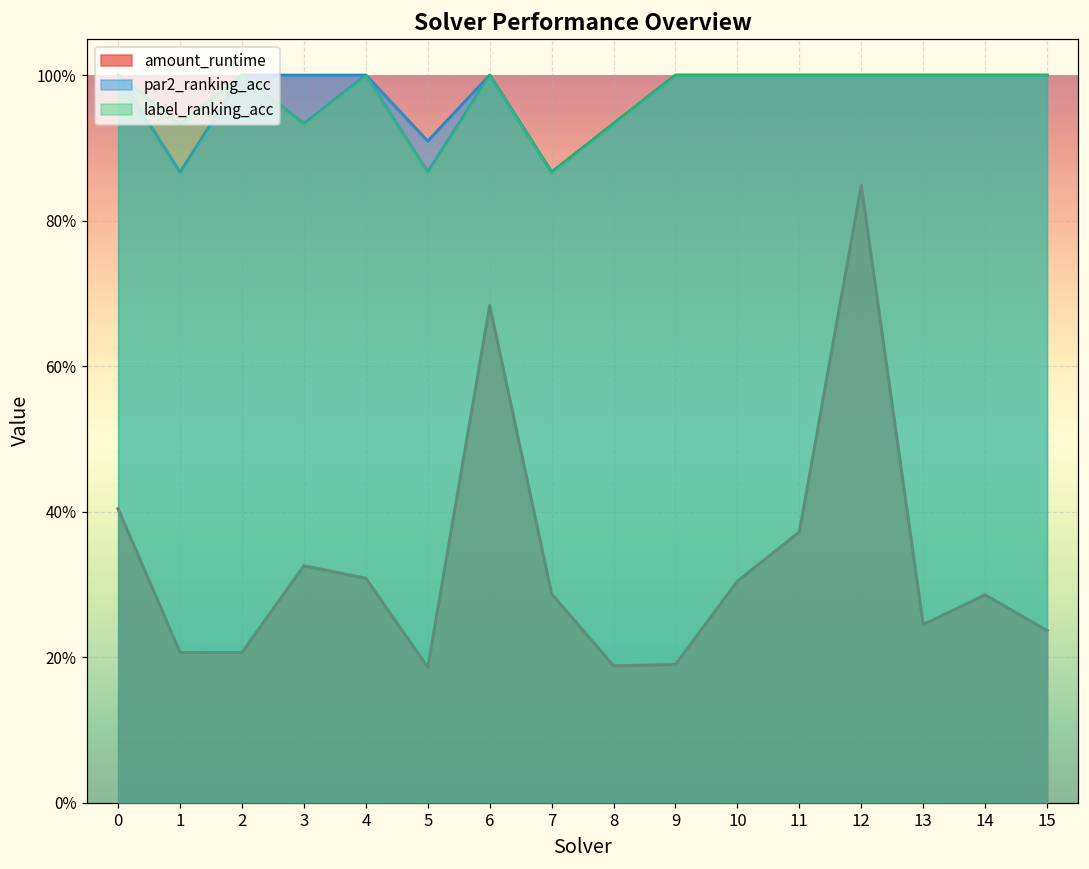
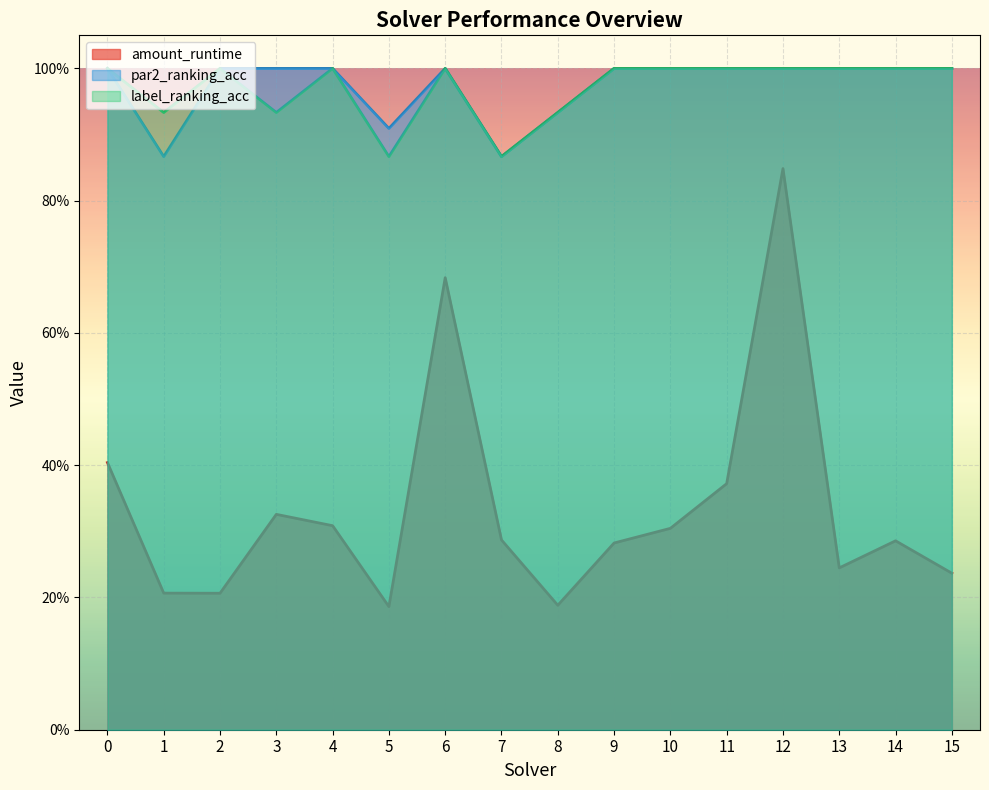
  {
    "amount_runtime": {
      "0": "40%",
      "1": "21%",
      "2": "21%",
      "3": "33%",
      "4": "31%",
      "5": "19%",
      "6": "68%",
      "7": "29%",
      "8": "19%",
-     "9": "19%",
+     "9": "28%",
      "10": "30%",
      "11": "37%",
      "12": "85%",
      "13": "24%",
      "14": "29%",
      "15": "24%"
    },
    "par2_ranking_acc": {
      "1": "87%",
      "3": "100%",
      "5": "91%"
    },
    "label_ranking_acc": {
      "1": "93%",
      "3": "93%",
      "5": "87%"
    }
  }
